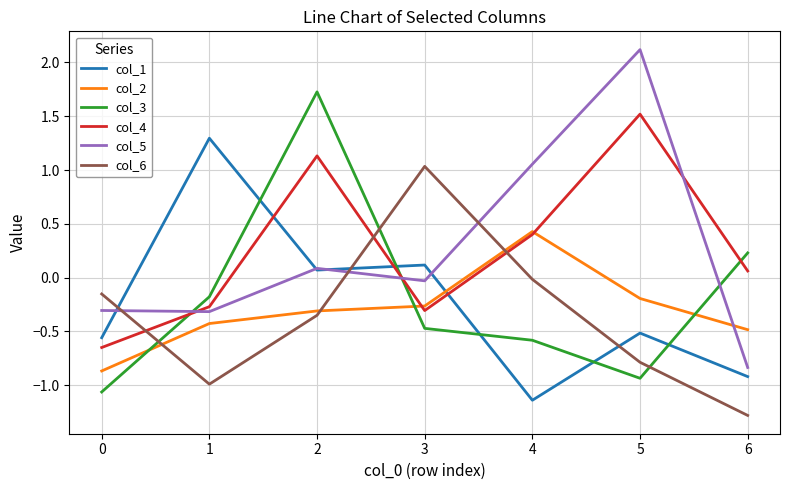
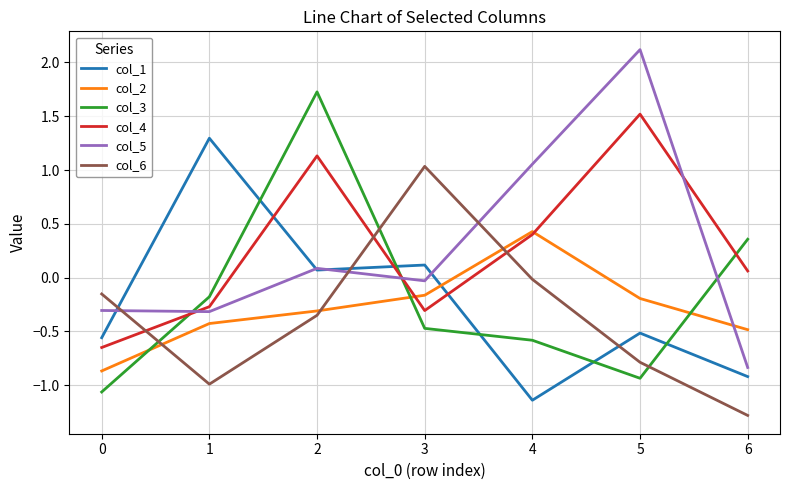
  {
    "col_1": {
      "0": -0.56,
      "1": 1.30,
      "3": 0.12,
      "4": -1.14,
      "5": -0.51,
      "6": -0.92
    },
    "col_2": {
      "0": -0.87,
      "1": -0.43,
      "2": -0.31,
-     "3": -0.26,
+     "3": -0.16,
      "4": 0.43,
      "5": -0.19,
      "6": -0.48
    },
    "col_3": {
      "0": -1.06,
      "1": -0.18,
      "2": 1.73,
      "3": -0.47,
      "4": -0.58,
      "5": -0.93,
-     "6": 0.23
+     "6": 0.36
    },
    "col_4": {
      "0": -0.65,
      "1": -0.27,
      "2": 1.13,
      "3": -0.31,
      "4": 0.40,
      "5": 1.52,
      "6": 0.06
    },
    "col_5": {
      "0": -0.30,
      "1": -0.32,
      "3": -0.03,
      "4": 1.05,
      "5": 2.12,
      "6": -0.83
    },
    "col_6": {
      "0": -0.15,
      "1": -0.99,
      "2": -0.35,
      "3": 1.03,
      "4": -0.02,
      "5": -0.79,
      "6": -1.28
    }
  }
